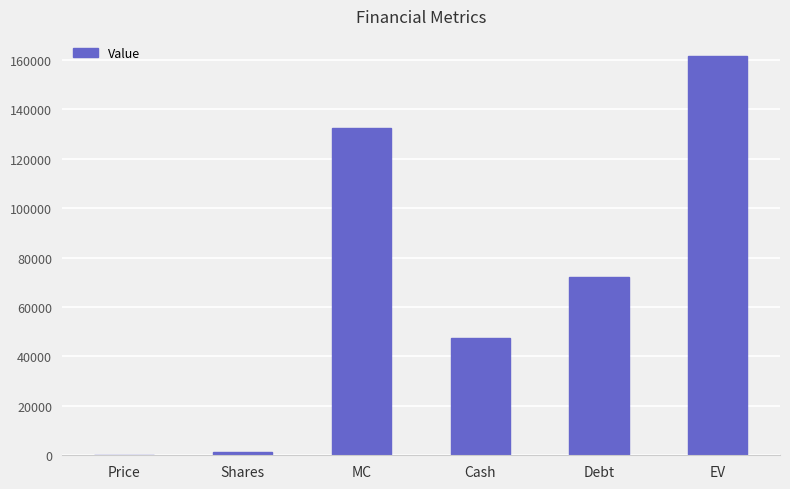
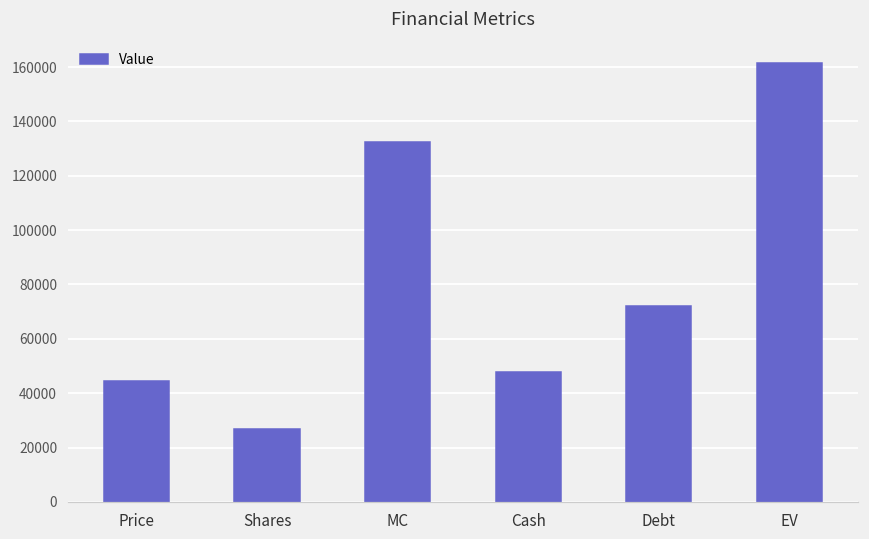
  {
-   "Price": 0,
-   "Shares": 1000,
+   "Price": 44000,
+   "Shares": 27000,
    "MC": 133000,
    "Cash": 48000,
    "Debt": 72000,
    "EV": 162000
  }
